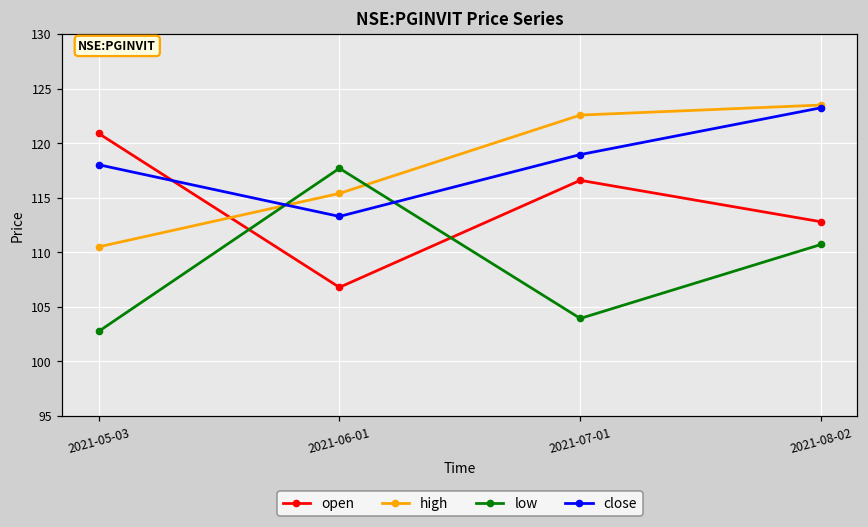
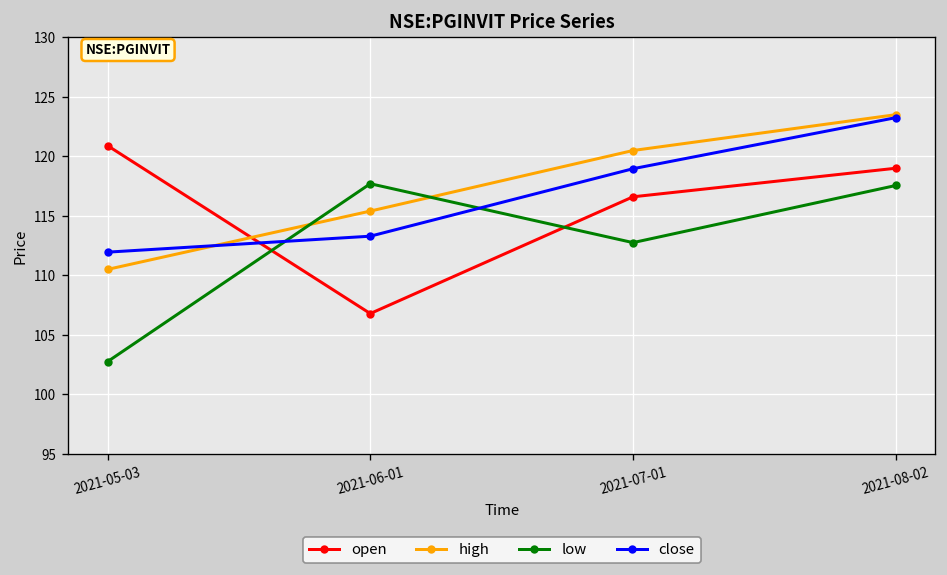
  {
    "open": {
      "2021-05-03": 121,
      "2021-06-01": 107,
      "2021-07-01": 117,
-     "2021-08-02": 113
+     "2021-08-02": 119
    },
    "high": {
      "2021-05-03": 111,
      "2021-06-01": 115,
-     "2021-07-01": 123
+     "2021-07-01": 120
    },
    "low": {
      "2021-05-03": 103,
      "2021-06-01": 118,
-     "2021-07-01": 104,
-     "2021-08-02": 111
+     "2021-07-01": 113,
+     "2021-08-02": 118
    },
    "close": {
-     "2021-05-03": 118,
+     "2021-05-03": 112,
      "2021-06-01": 113,
      "2021-07-01": 119
    }
  }
